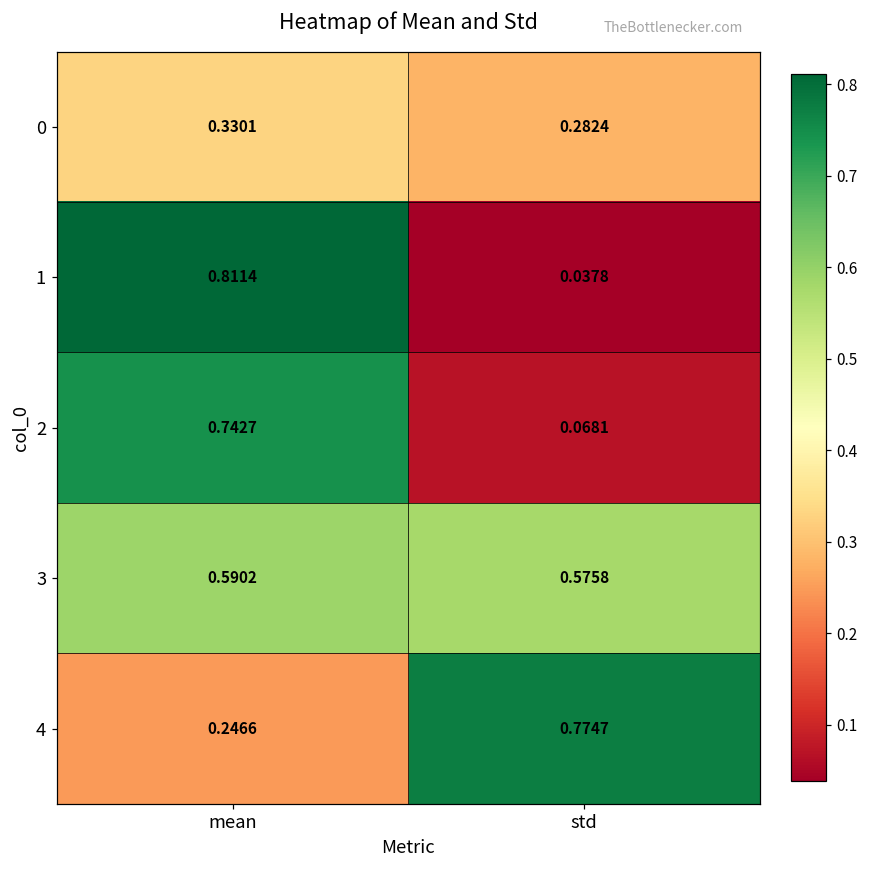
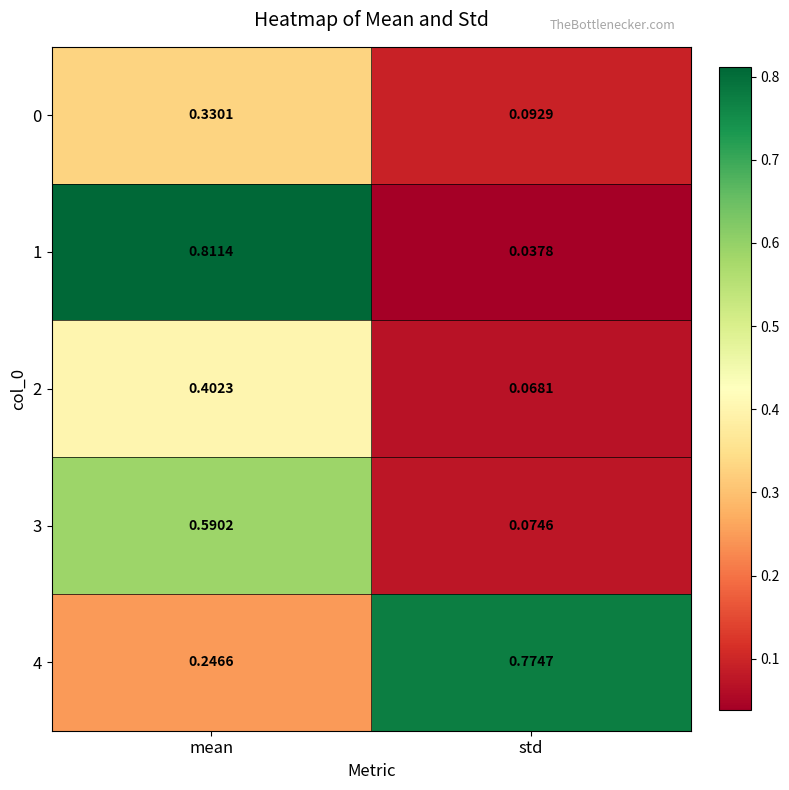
  {
    "0": {
      "mean": 0.3301,
-     "std": 0.2824
+     "std": 0.0929
    },
    "1": {
      "mean": 0.8114,
      "std": 0.0378
    },
    "2": {
-     "mean": 0.7427,
+     "mean": 0.4023,
      "std": 0.0681
    },
    "3": {
      "mean": 0.5902,
-     "std": 0.5758
+     "std": 0.0746
    },
    "4": {
      "mean": 0.2466,
      "std": 0.7747
    }
  }
